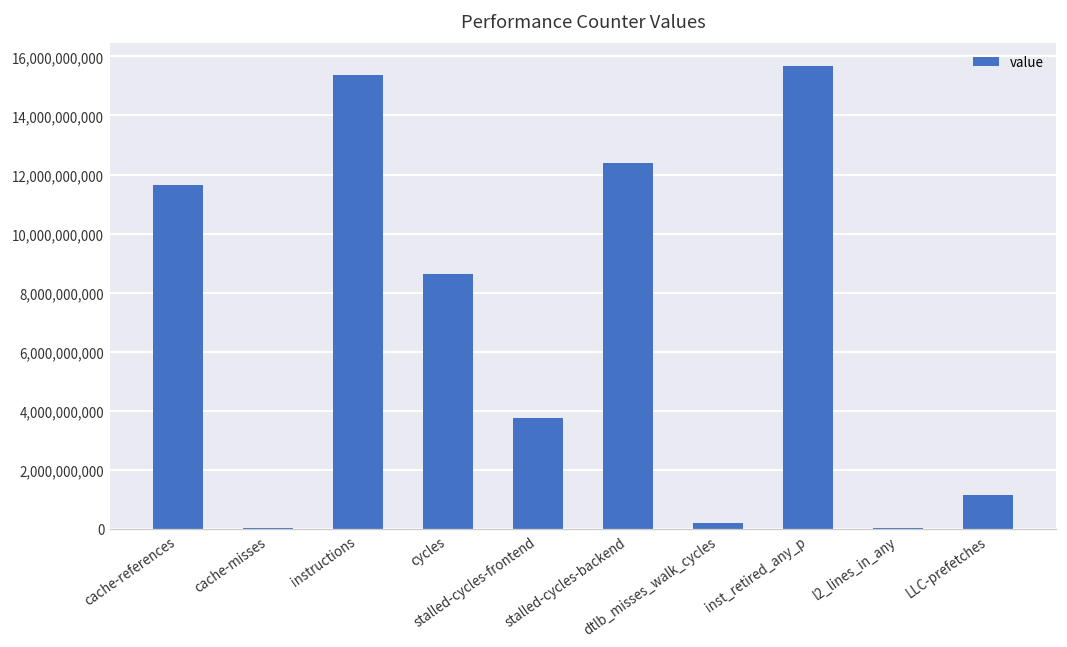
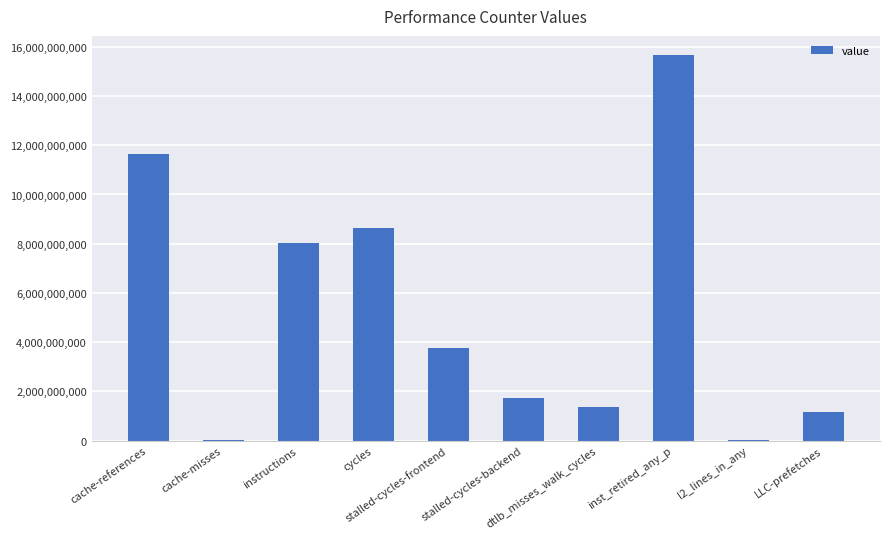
  {
    "cache-references": "11,700,000,000",
-   "instructions": "15,400,000,000",
+   "instructions": "8,000,000,000",
    "cycles": "8,600,000,000",
    "stalled-cycles-frontend": "3,800,000,000",
-   "stalled-cycles-backend": "12,400,000,000",
-   "dtlb_misses_walk_cycles": "200,000,000",
+   "stalled-cycles-backend": "1,700,000,000",
+   "dtlb_misses_walk_cycles": "1,400,000,000",
    "inst_retired_any_p": "15,700,000,000",
    "LLC-prefetches": "1,200,000,000"
  }
